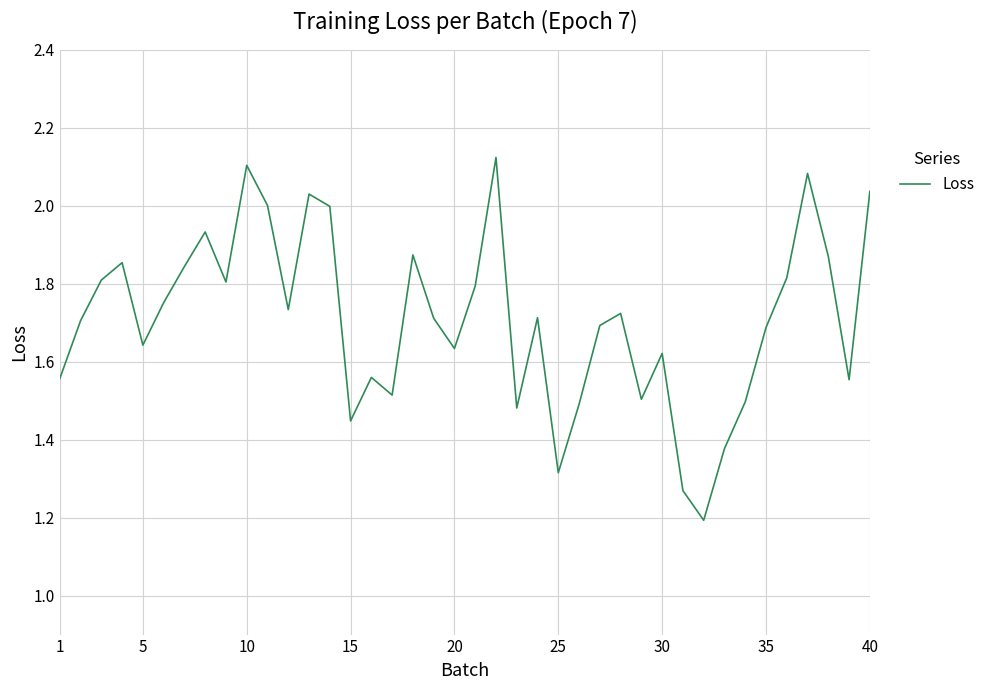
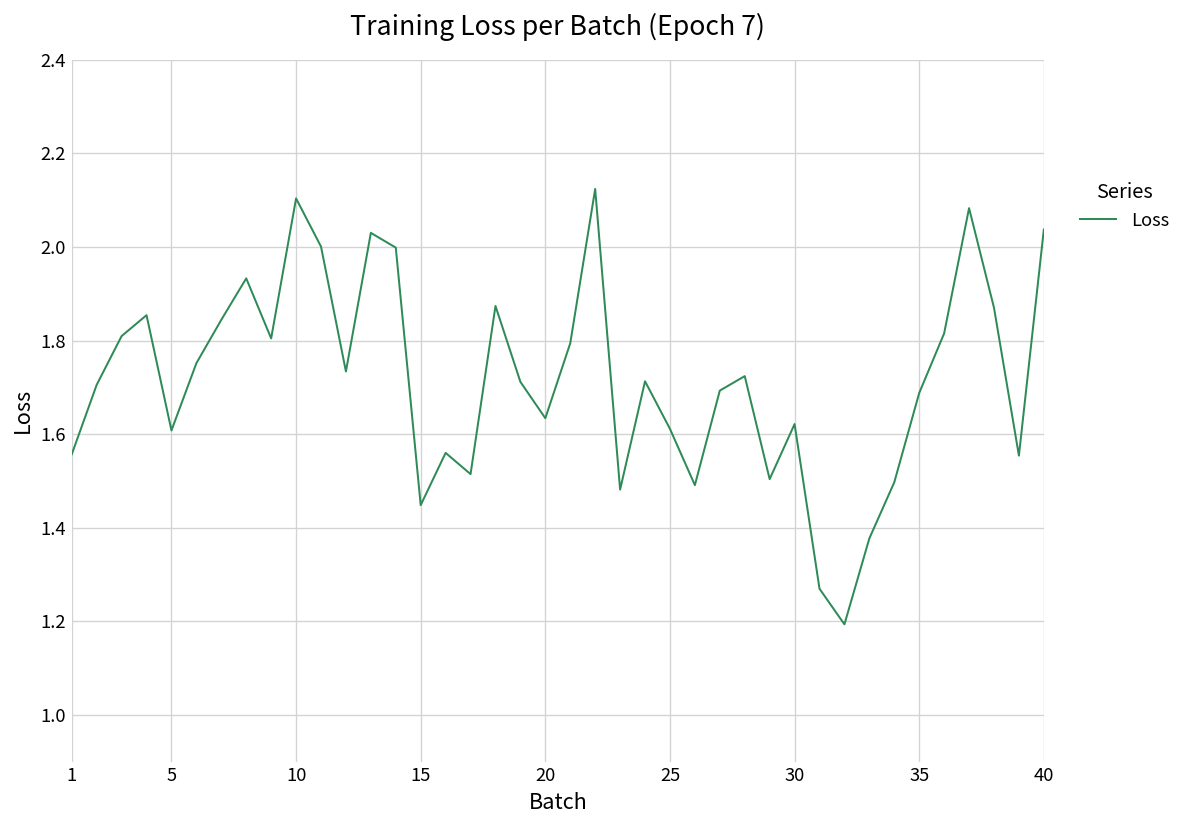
  {
    "1": 1.56,
-   "5": 1.64,
+   "5": 1.61,
    "10": 2.10,
    "15": 1.45,
    "20": 1.63,
-   "25": 1.32,
+   "25": 1.61,
    "30": 1.62,
    "35": 1.69,
    "40": 2.04
  }
